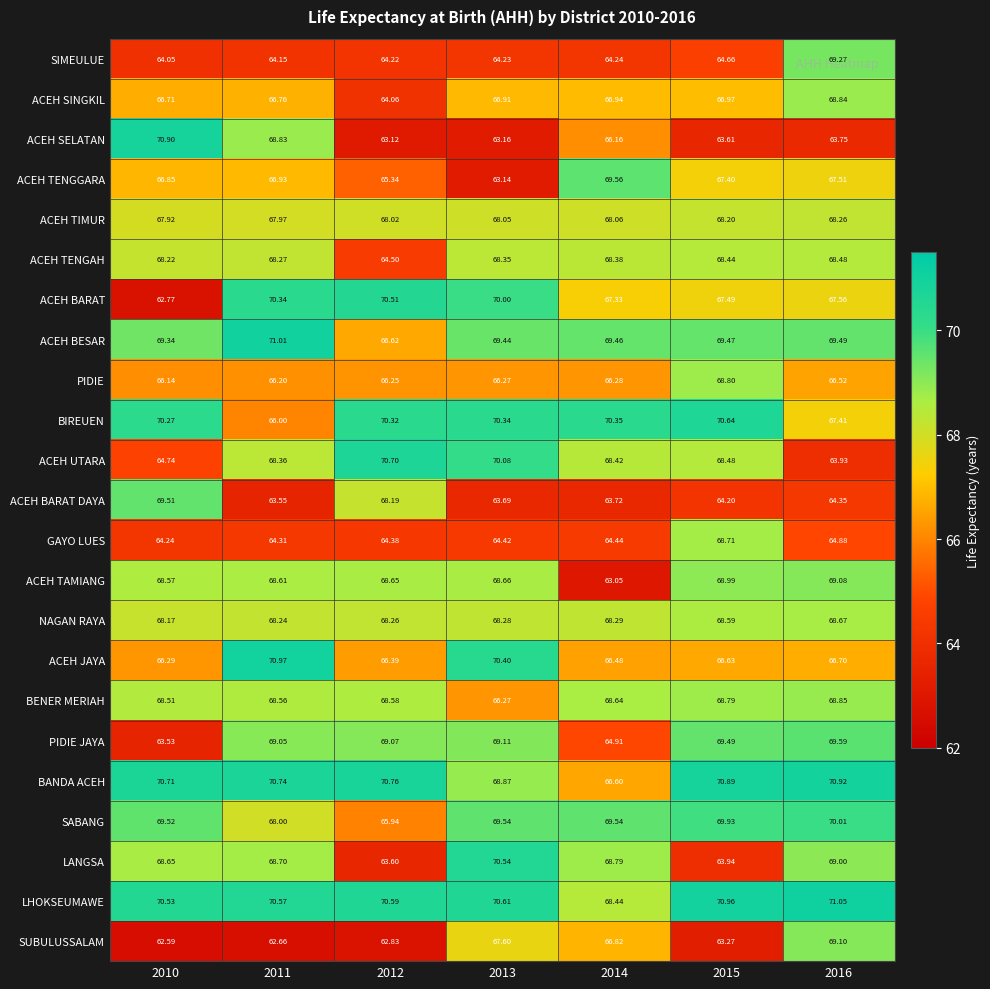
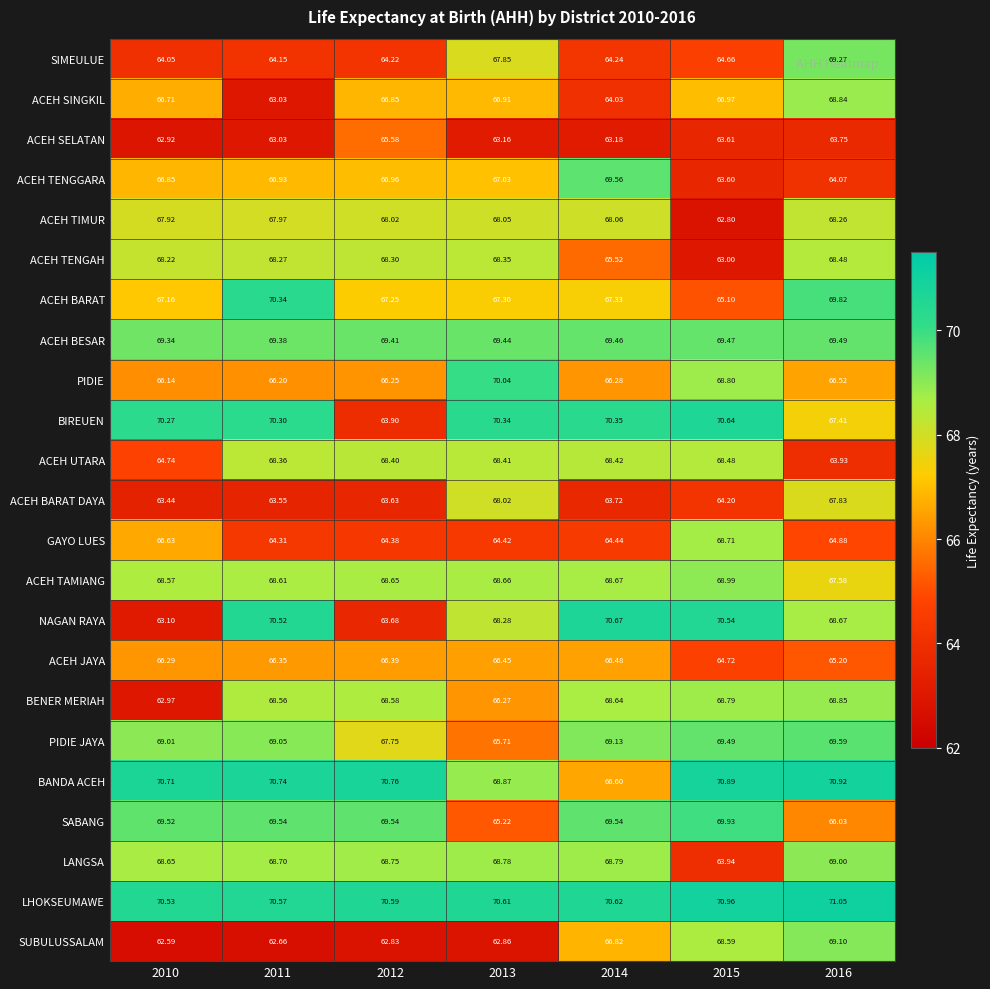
  {
    "SIMEULUE": {
      "2010": 64.05,
      "2011": 64.15,
      "2012": 64.22,
-     "2013": 64.23,
+     "2013": 67.85,
      "2014": 64.24,
      "2015": 64.66
    },
    "ACEH SINGKIL": {
      "2010": 66.71,
-     "2011": 66.76,
-     "2012": 64.06,
+     "2011": 63.03,
+     "2012": 66.85,
      "2013": 66.91,
-     "2014": 66.94,
+     "2014": 64.03,
      "2015": 66.97,
      "2016": 68.84
    },
    "ACEH SELATAN": {
-     "2010": 70.90,
-     "2011": 68.83,
-     "2012": 63.12,
+     "2010": 62.92,
+     "2011": 63.03,
+     "2012": 65.58,
      "2013": 63.16,
-     "2014": 66.16,
+     "2014": 63.18,
      "2015": 63.61,
      "2016": 63.75
    },
    "ACEH TENGGARA": {
      "2010": 66.85,
      "2011": 66.93,
-     "2012": 65.34,
-     "2013": 63.14,
+     "2012": 66.96,
+     "2013": 67.03,
      "2014": 69.56,
-     "2015": 67.40,
-     "2016": 67.51
+     "2015": 63.60,
+     "2016": 64.07
    },
    "ACEH TIMUR": {
      "2010": 67.92,
      "2011": 67.97,
      "2012": 68.02,
      "2013": 68.05,
      "2014": 68.06,
-     "2015": 68.20,
+     "2015": 62.80,
      "2016": 68.26
    },
    "ACEH TENGAH": {
      "2010": 68.22,
      "2011": 68.27,
-     "2012": 64.50,
+     "2012": 68.30,
      "2013": 68.35,
-     "2014": 68.38,
-     "2015": 68.44,
+     "2014": 65.52,
+     "2015": 63.00,
      "2016": 68.48
    },
    "ACEH BARAT": {
-     "2010": 62.77,
+     "2010": 67.16,
      "2011": 70.34,
-     "2012": 70.51,
-     "2013": 70.00,
+     "2012": 67.25,
+     "2013": 67.30,
      "2014": 67.33,
-     "2015": 67.49,
-     "2016": 67.56
+     "2015": 65.10,
+     "2016": 69.82
    },
    "ACEH BESAR": {
      "2010": 69.34,
-     "2011": 71.01,
-     "2012": 66.62,
+     "2011": 69.38,
+     "2012": 69.41,
      "2013": 69.44,
      "2014": 69.46,
      "2015": 69.47,
      "2016": 69.49
    },
    "PIDIE": {
      "2010": 66.14,
      "2011": 66.20,
      "2012": 66.25,
-     "2013": 66.27,
+     "2013": 70.04,
      "2014": 66.28,
      "2015": 68.80,
      "2016": 66.52
    },
    "BIREUEN": {
      "2010": 70.27,
-     "2011": 66.00,
-     "2012": 70.32,
+     "2011": 70.30,
+     "2012": 63.90,
      "2013": 70.34,
      "2014": 70.35,
      "2015": 70.64,
      "2016": 67.41
    },
    "ACEH UTARA": {
      "2010": 64.74,
      "2011": 68.36,
-     "2012": 70.70,
-     "2013": 70.08,
+     "2012": 68.40,
+     "2013": 68.41,
      "2014": 68.42,
      "2015": 68.48,
      "2016": 63.93
    },
    "ACEH BARAT DAYA": {
-     "2010": 69.51,
+     "2010": 63.44,
      "2011": 63.55,
-     "2012": 68.19,
-     "2013": 63.69,
+     "2012": 63.63,
+     "2013": 68.02,
      "2014": 63.72,
      "2015": 64.20,
-     "2016": 64.35
+     "2016": 67.83
    },
    "GAYO LUES": {
-     "2010": 64.24,
+     "2010": 66.63,
      "2011": 64.31,
      "2012": 64.38,
      "2013": 64.42,
      "2014": 64.44,
      "2015": 68.71,
      "2016": 64.88
    },
    "ACEH TAMIANG": {
      "2010": 68.57,
      "2011": 68.61,
      "2012": 68.65,
      "2013": 68.66,
-     "2014": 63.05,
+     "2014": 68.67,
      "2015": 68.99,
-     "2016": 69.08
+     "2016": 67.58
    },
    "NAGAN RAYA": {
-     "2010": 68.17,
-     "2011": 68.24,
-     "2012": 68.26,
+     "2010": 63.10,
+     "2011": 70.52,
+     "2012": 63.68,
      "2013": 68.28,
-     "2014": 68.29,
-     "2015": 68.59,
+     "2014": 70.67,
+     "2015": 70.54,
      "2016": 68.67
    },
    "ACEH JAYA": {
      "2010": 66.29,
-     "2011": 70.97,
+     "2011": 66.35,
      "2012": 66.39,
-     "2013": 70.40,
+     "2013": 66.45,
      "2014": 66.48,
-     "2015": 66.63,
-     "2016": 66.70
+     "2015": 64.72,
+     "2016": 65.20
    },
    "BENER MERIAH": {
-     "2010": 68.51,
+     "2010": 62.97,
      "2011": 68.56,
      "2012": 68.58,
      "2013": 66.27,
      "2014": 68.64,
      "2015": 68.79,
      "2016": 68.85
    },
    "PIDIE JAYA": {
-     "2010": 63.53,
+     "2010": 69.01,
      "2011": 69.05,
-     "2012": 69.07,
-     "2013": 69.11,
-     "2014": 64.91,
+     "2012": 67.75,
+     "2013": 65.71,
+     "2014": 69.13,
      "2015": 69.49,
      "2016": 69.59
    },
    "BANDA ACEH": {
      "2010": 70.71,
      "2011": 70.74,
      "2012": 70.76,
      "2013": 68.87,
      "2014": 66.60,
      "2015": 70.89,
      "2016": 70.92
    },
    "SABANG": {
      "2010": 69.52,
-     "2011": 68.00,
-     "2012": 65.94,
-     "2013": 69.54,
+     "2011": 69.54,
+     "2012": 69.54,
+     "2013": 65.22,
      "2014": 69.54,
      "2015": 69.93,
-     "2016": 70.01
+     "2016": 66.03
    },
    "LANGSA": {
      "2010": 68.65,
      "2011": 68.70,
-     "2012": 63.60,
-     "2013": 70.54,
+     "2012": 68.75,
+     "2013": 68.78,
      "2014": 68.79,
      "2015": 63.94,
      "2016": 69.00
    },
    "LHOKSEUMAWE": {
      "2010": 70.53,
      "2011": 70.57,
      "2012": 70.59,
      "2013": 70.61,
-     "2014": 68.44,
+     "2014": 70.62,
      "2015": 70.96,
      "2016": 71.05
    },
    "SUBULUSSALAM": {
      "2010": 62.59,
      "2011": 62.66,
      "2012": 62.83,
-     "2013": 67.60,
+     "2013": 62.86,
      "2014": 66.82,
-     "2015": 63.27,
+     "2015": 68.59,
      "2016": 69.10
    }
  }
